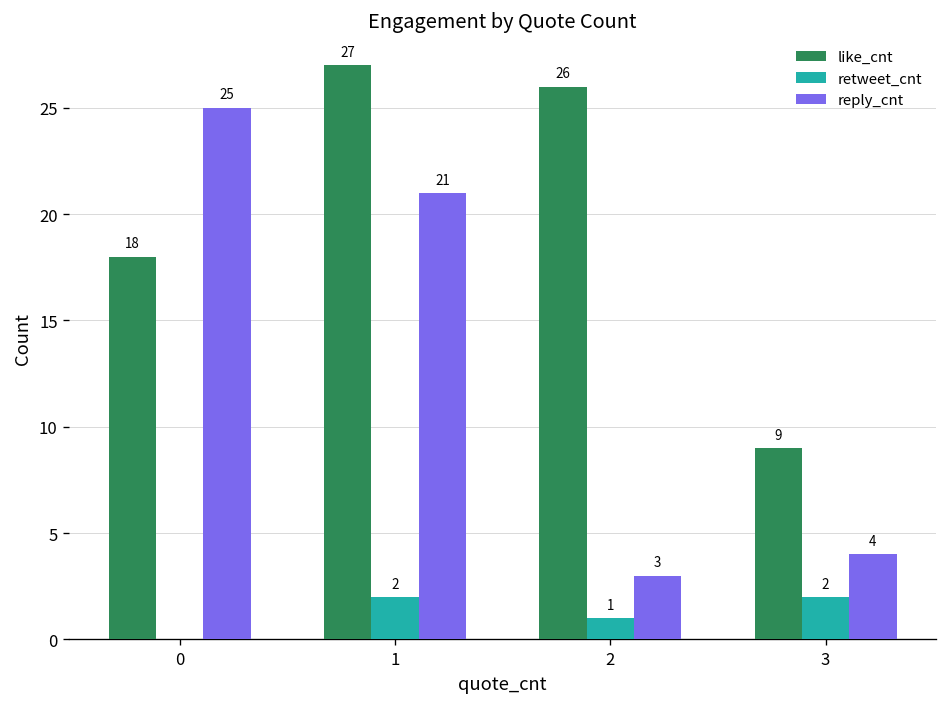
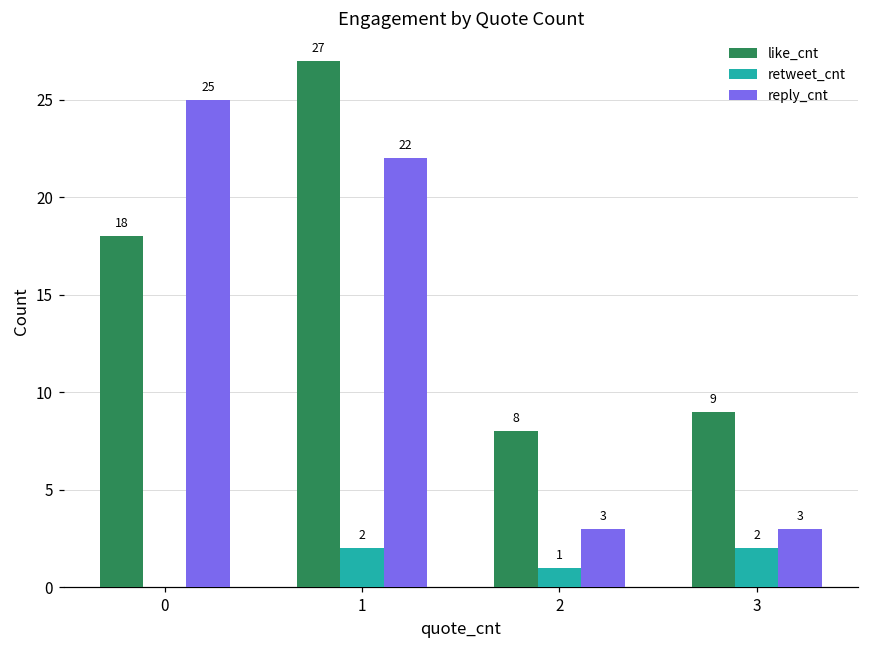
  {
    "like_cnt": {
      "0": 18,
      "1": 27,
-     "2": 26,
+     "2": 8,
      "3": 9
    },
    "retweet_cnt": {
      "1": 2,
      "2": 1,
      "3": 2
    },
    "reply_cnt": {
      "0": 25,
-     "1": 21,
+     "1": 22,
      "2": 3,
-     "3": 4
+     "3": 3
    }
  }
